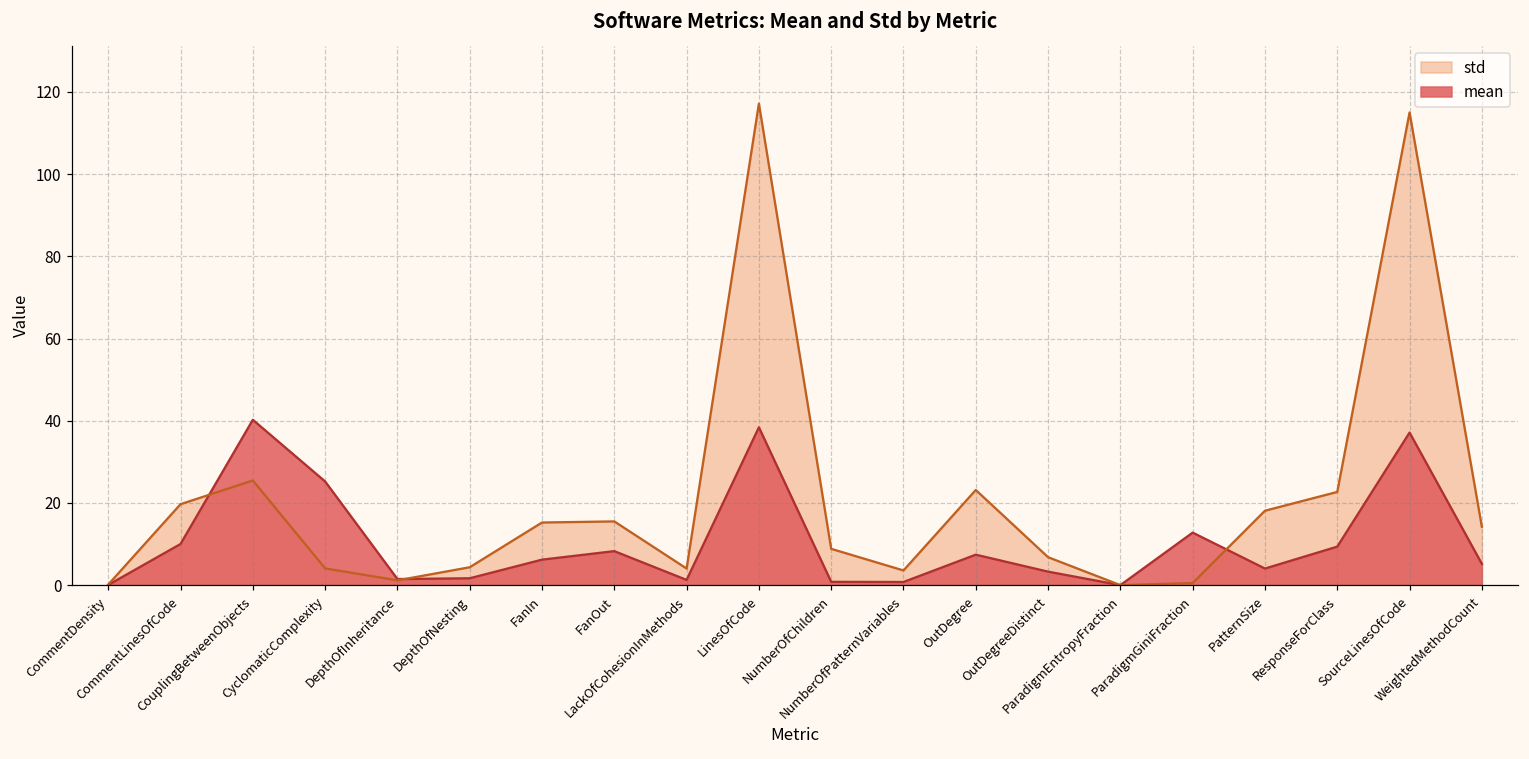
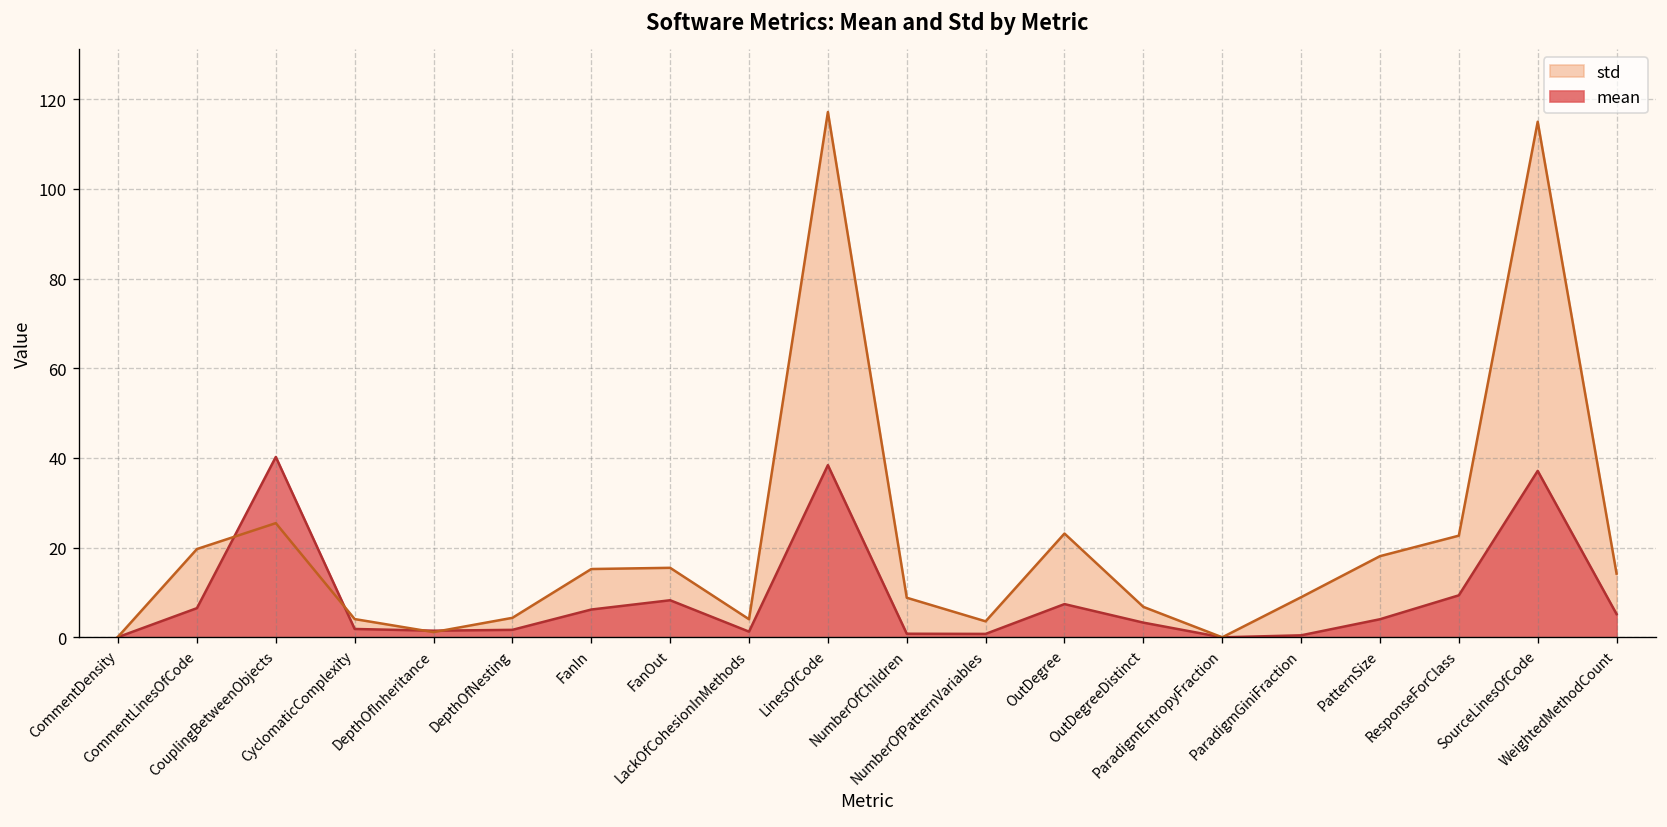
  {
    "std": {
      "CommentLinesOfCode": 20,
      "CouplingBetweenObjects": 25,
      "CyclomaticComplexity": 4,
      "DepthOfNesting": 4,
      "FanIn": 15,
      "FanOut": 16,
      "LackOfCohesionInMethods": 4,
      "LinesOfCode": 117,
      "NumberOfChildren": 9,
      "NumberOfPatternVariables": 4,
      "OutDegree": 23,
      "OutDegreeDistinct": 7,
-     "ParadigmGiniFraction": 0,
+     "ParadigmGiniFraction": 9,
      "PatternSize": 18,
      "ResponseForClass": 23,
      "SourceLinesOfCode": 115,
      "WeightedMethodCount": 14
    },
    "mean": {
-     "CommentLinesOfCode": 10,
+     "CommentLinesOfCode": 7,
      "CouplingBetweenObjects": 40,
-     "CyclomaticComplexity": 25,
+     "CyclomaticComplexity": 2,
      "DepthOfNesting": 2,
      "FanIn": 6,
      "FanOut": 8,
      "LackOfCohesionInMethods": 1,
      "LinesOfCode": 38,
      "NumberOfChildren": 1,
      "NumberOfPatternVariables": 1,
      "OutDegree": 7,
      "OutDegreeDistinct": 3,
-     "ParadigmGiniFraction": 13,
+     "ParadigmGiniFraction": 0,
      "PatternSize": 4,
      "ResponseForClass": 9,
      "SourceLinesOfCode": 37,
      "WeightedMethodCount": 5
    }
  }
